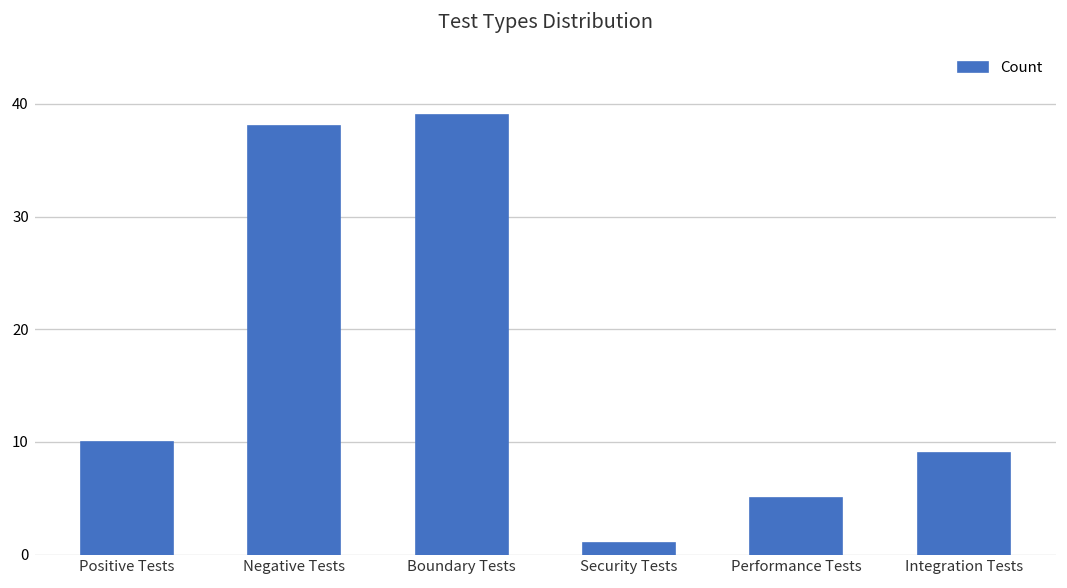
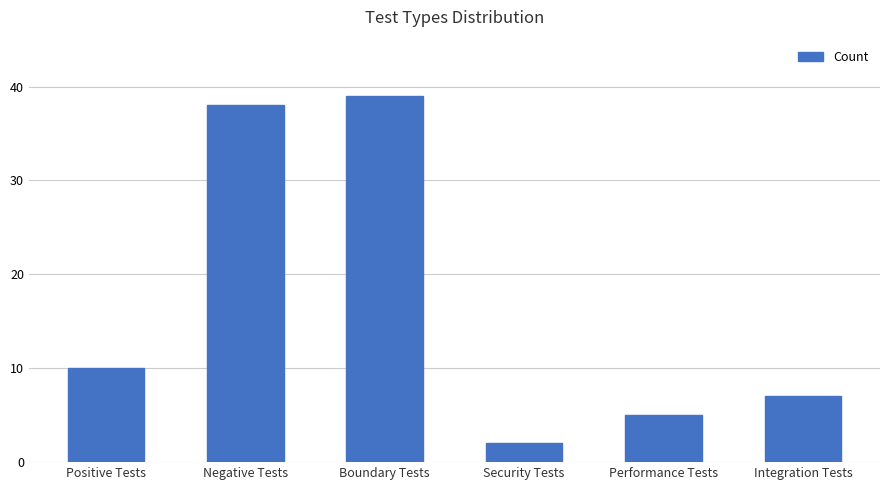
  {
    "Positive Tests": 10,
    "Negative Tests": 38,
    "Boundary Tests": 39,
-   "Security Tests": 1,
+   "Security Tests": 2,
    "Performance Tests": 5,
-   "Integration Tests": 9
+   "Integration Tests": 7
  }
